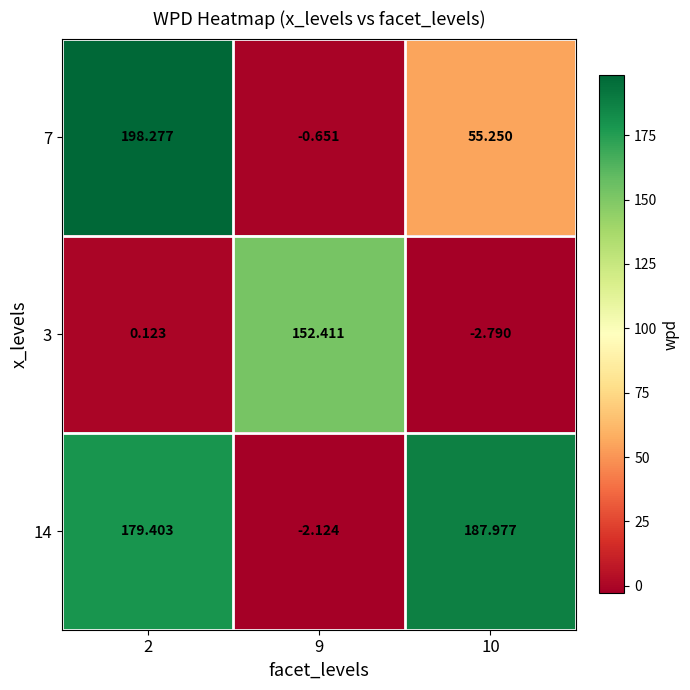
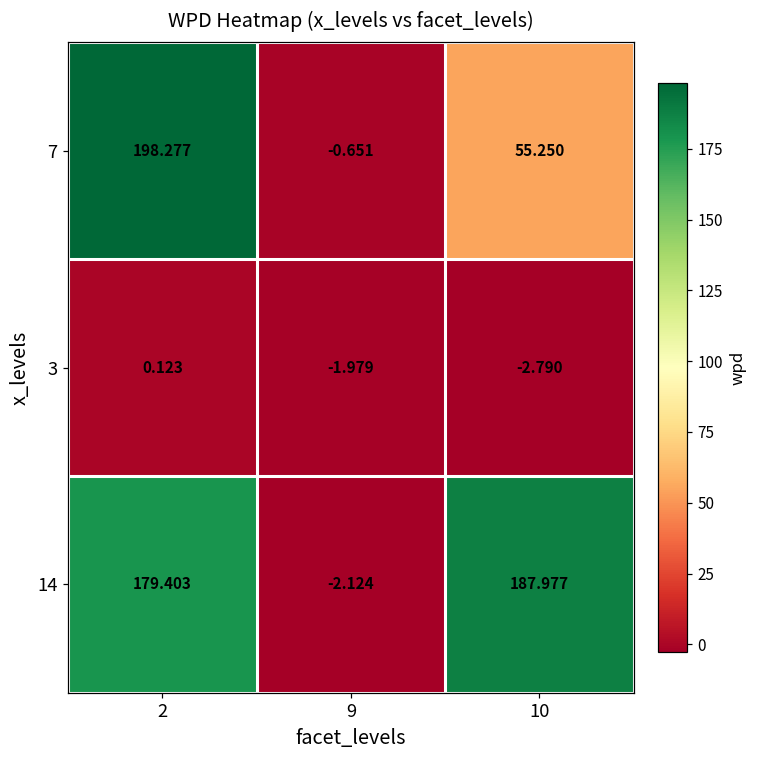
  {
    "7": {
      "2": 198.277,
      "9": -0.651,
      "10": 55.250
    },
    "3": {
      "2": 0.123,
-     "9": 152.411,
+     "9": -1.979,
      "10": -2.790
    },
    "14": {
      "2": 179.403,
      "9": -2.124,
      "10": 187.977
    }
  }
